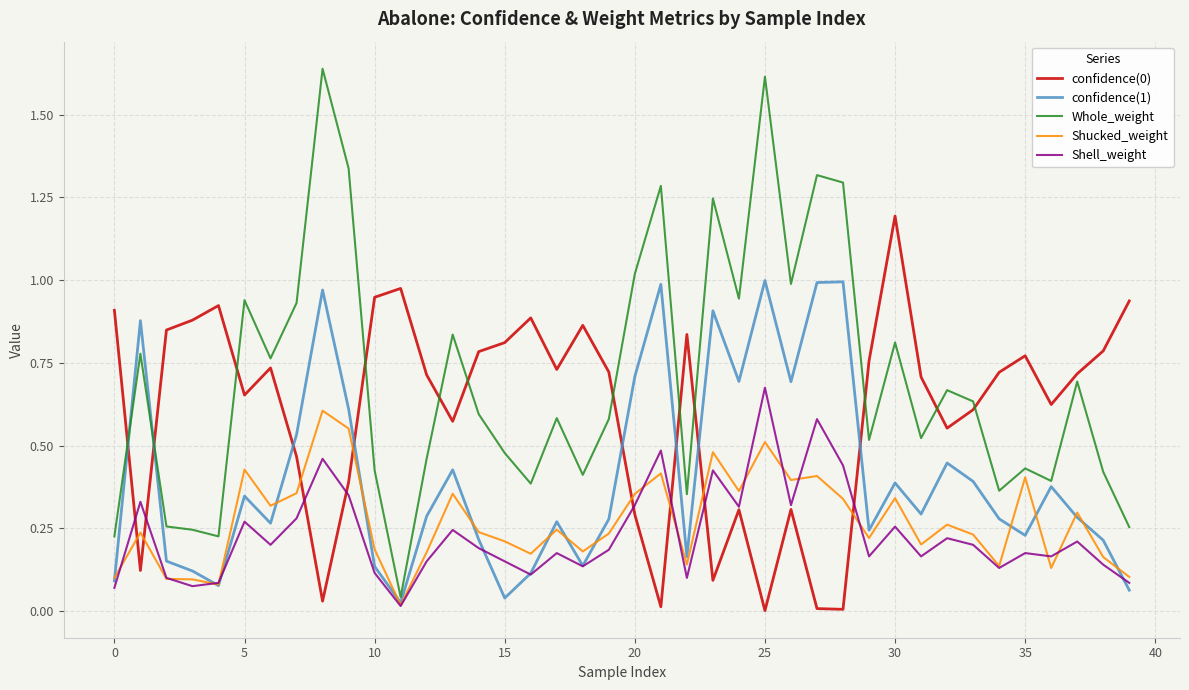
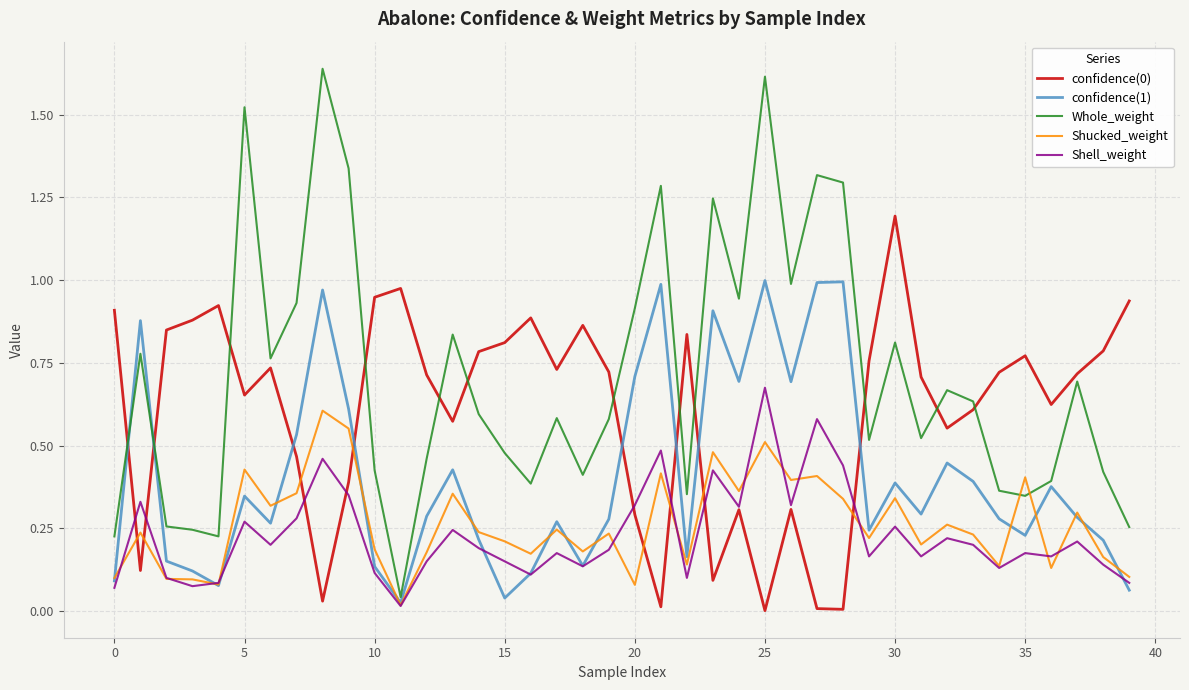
  {
    "confidence(0)": {
      "0": 0.91,
      "5": 0.65,
      "10": 0.95,
      "15": 0.81,
      "20": 0.29,
      "25": 0.00,
      "30": 1.19,
      "35": 0.77
    },
    "confidence(1)": {
      "0": 0.09,
      "5": 0.35,
      "10": 0.13,
      "15": 0.04,
      "20": 0.71,
      "25": 1.00,
      "30": 0.39,
      "35": 0.23
    },
    "Whole_weight": {
      "0": 0.23,
-     "5": 0.94,
+     "5": 1.52,
      "10": 0.43,
      "15": 0.48,
-     "20": 1.02,
+     "20": 0.92,
      "25": 1.62,
      "30": 0.81,
-     "35": 0.43
+     "35": 0.35
    },
    "Shucked_weight": {
      "0": 0.10,
      "5": 0.43,
      "10": 0.19,
      "15": 0.21,
-     "20": 0.35,
+     "20": 0.08,
      "25": 0.51,
      "30": 0.34,
      "35": 0.40
    },
    "Shell_weight": {
      "0": 0.07,
      "5": 0.27,
      "10": 0.12,
      "15": 0.15,
      "20": 0.32,
      "25": 0.68,
      "30": 0.26,
      "35": 0.18
    }
  }
